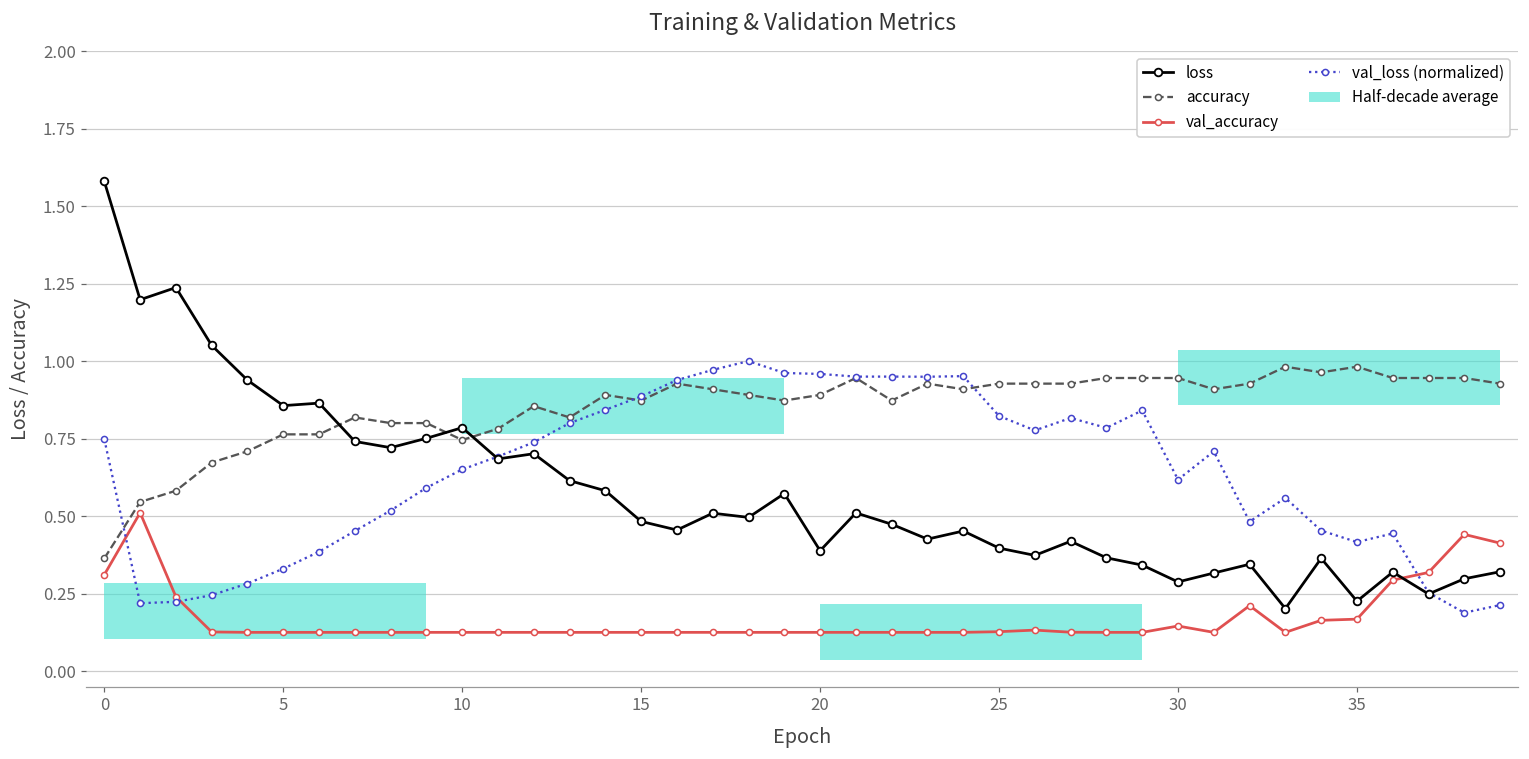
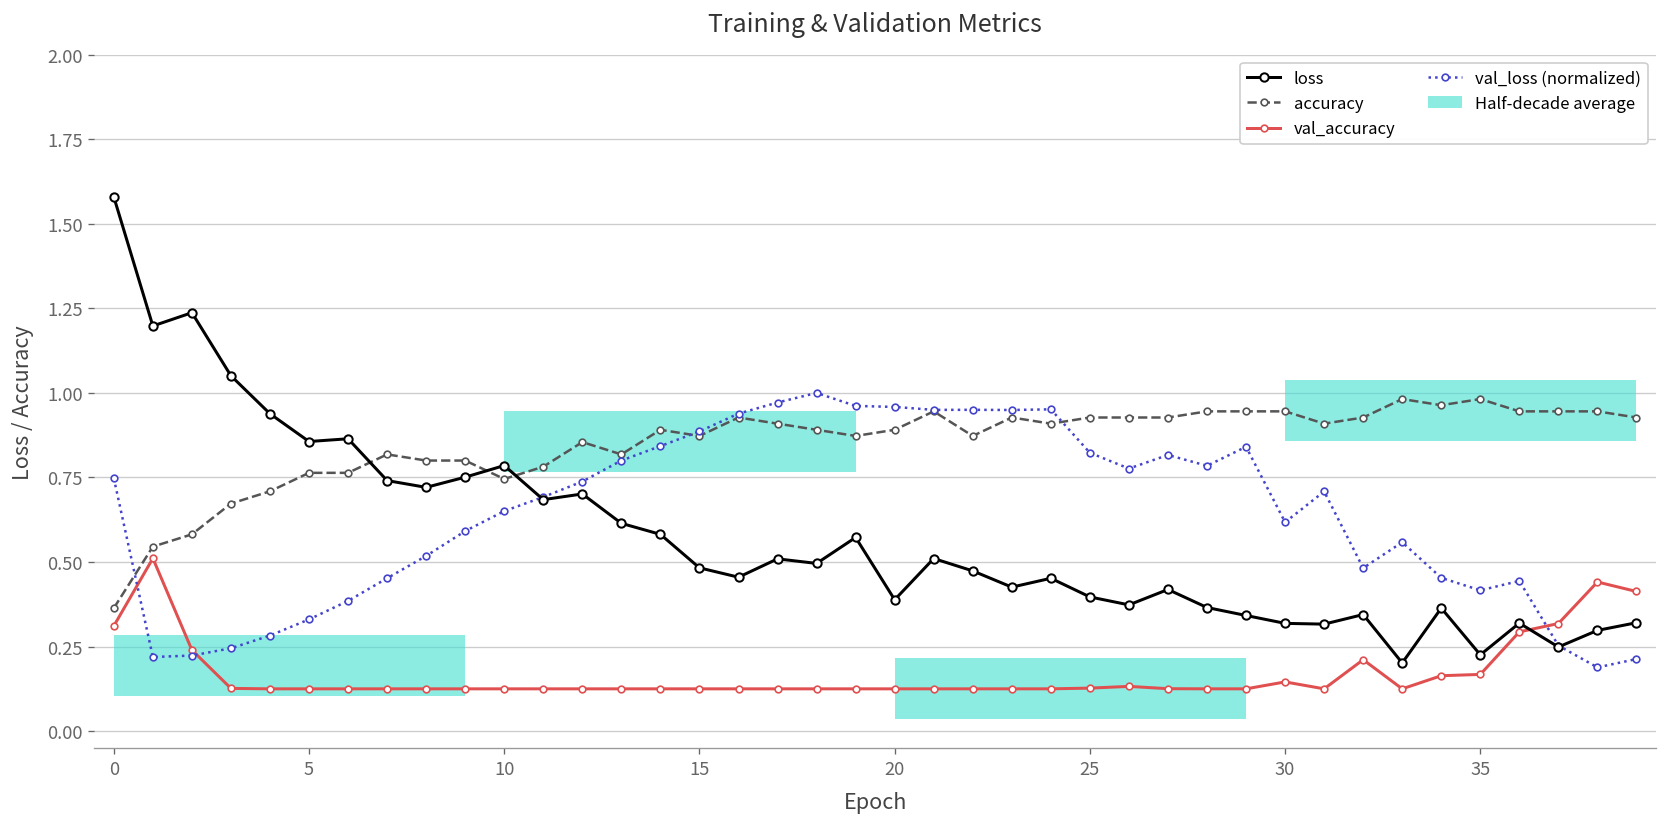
  {
    "loss": {
      "0": 1.58,
      "5": 0.86,
      "10": 0.79,
      "15": 0.48,
      "20": 0.39,
      "25": 0.40,
-     "30": 0.29,
+     "30": 0.32,
      "35": 0.23
    },
    "accuracy": {
      "0": 0.36,
      "5": 0.76,
      "10": 0.75,
      "15": 0.87,
      "20": 0.89,
      "25": 0.93,
      "30": 0.95,
      "35": 0.98
    },
    "val_accuracy": {
      "0": 0.31,
      "5": 0.12,
      "10": 0.12,
      "15": 0.12,
      "20": 0.12,
      "25": 0.13,
      "30": 0.15,
      "35": 0.17
    },
    "val_loss (normalized)": {
      "0": 0.75,
      "5": 0.33,
      "10": 0.65,
      "15": 0.89,
      "20": 0.96,
      "25": 0.82,
      "30": 0.62,
      "35": 0.42
    }
  }
